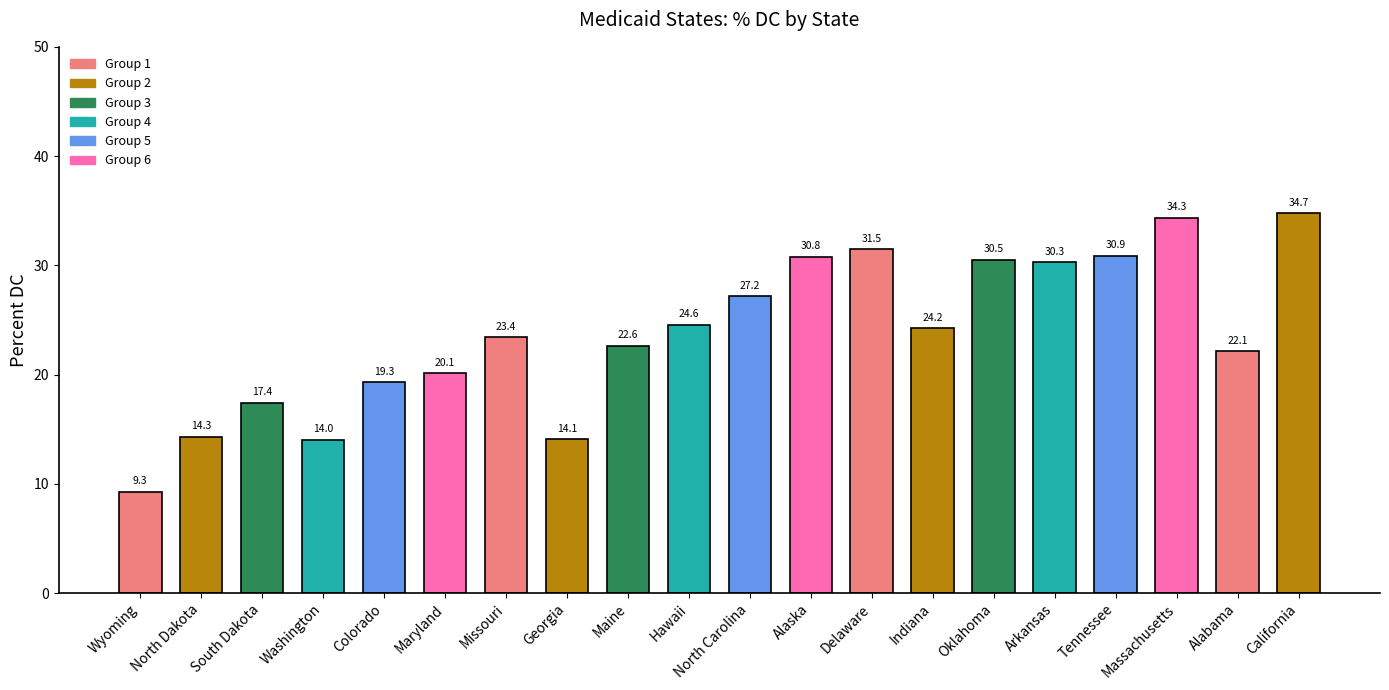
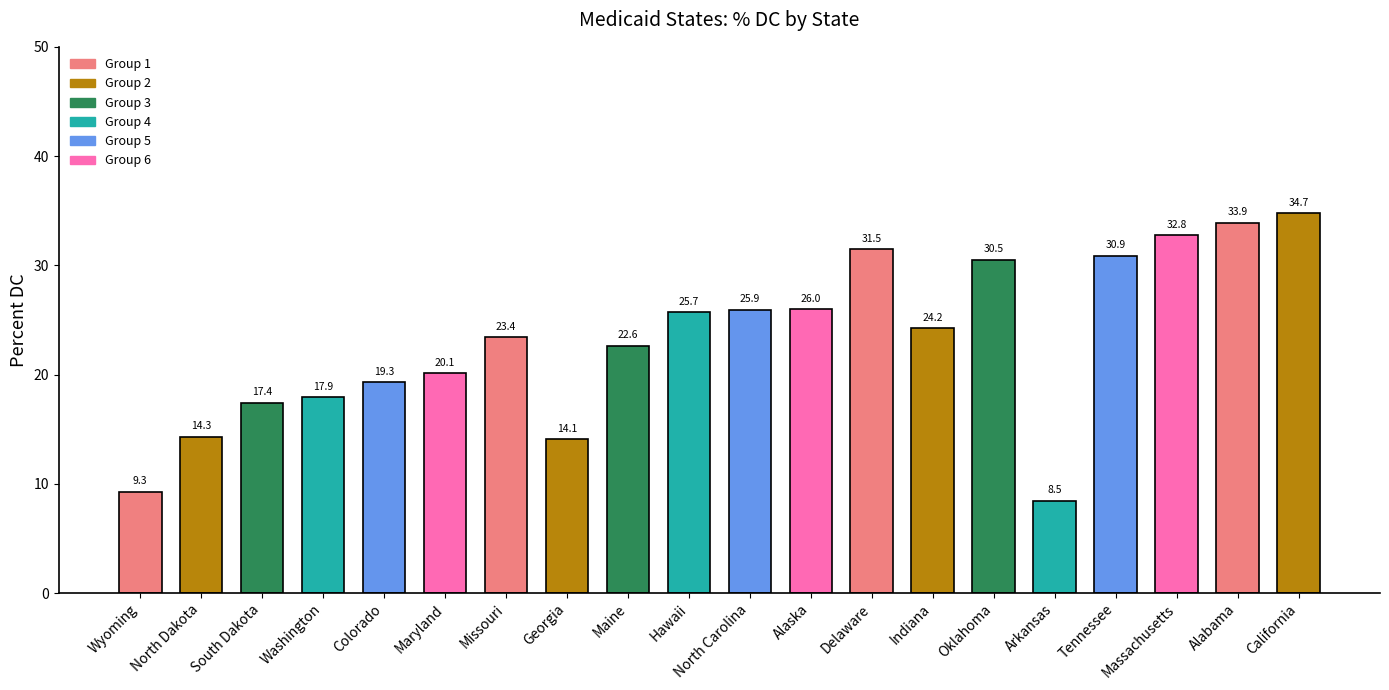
  {
    "Wyoming": 9.3,
    "North Dakota": 14.3,
    "South Dakota": 17.4,
-   "Washington": 14.0,
+   "Washington": 17.9,
    "Colorado": 19.3,
    "Maryland": 20.1,
    "Missouri": 23.4,
    "Georgia": 14.1,
    "Maine": 22.6,
-   "Hawaii": 24.6,
-   "North Carolina": 27.2,
-   "Alaska": 30.8,
+   "Hawaii": 25.7,
+   "North Carolina": 25.9,
+   "Alaska": 26.0,
    "Delaware": 31.5,
    "Indiana": 24.2,
    "Oklahoma": 30.5,
-   "Arkansas": 30.3,
+   "Arkansas": 8.5,
    "Tennessee": 30.9,
-   "Massachusetts": 34.3,
-   "Alabama": 22.1,
+   "Massachusetts": 32.8,
+   "Alabama": 33.9,
    "California": 34.7
  }
